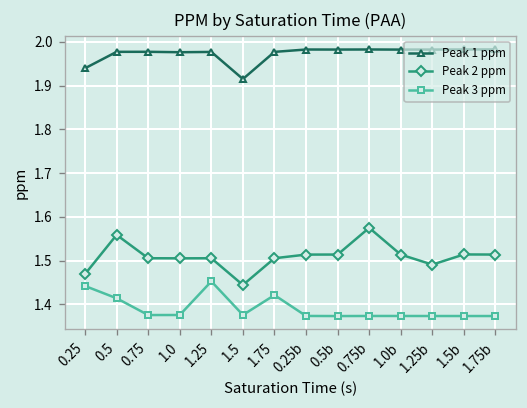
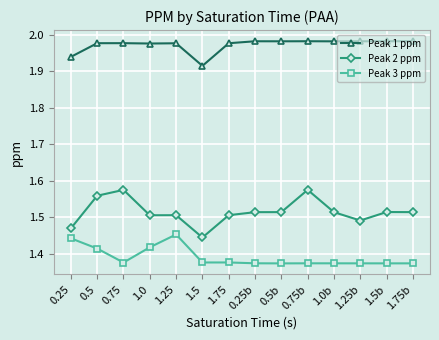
  {
    "Peak 1 ppm": {
      "0.25": 1.94,
      "0.5": 1.98,
      "0.75": 1.98,
      "1.0": 1.98,
      "1.25": 1.98,
      "1.5": 1.91,
      "1.75": 1.98,
      "0.25b": 1.98,
      "0.5b": 1.98,
      "0.75b": 1.98,
      "1.0b": 1.98
    },
    "Peak 2 ppm": {
      "0.25": 1.47,
      "0.5": 1.56,
-     "0.75": 1.51,
+     "0.75": 1.57,
      "1.0": 1.51,
      "1.25": 1.51,
      "1.5": 1.44,
      "1.75": 1.51,
      "0.25b": 1.51,
      "0.5b": 1.51,
      "0.75b": 1.57,
      "1.0b": 1.51,
      "1.25b": 1.49,
      "1.5b": 1.51,
      "1.75b": 1.51
    },
    "Peak 3 ppm": {
      "0.25": 1.44,
      "0.5": 1.41,
      "0.75": 1.38,
-     "1.0": 1.38,
+     "1.0": 1.42,
      "1.25": 1.45,
      "1.5": 1.38,
-     "1.75": 1.42,
+     "1.75": 1.38,
      "0.25b": 1.37,
      "0.5b": 1.37,
      "0.75b": 1.37,
      "1.0b": 1.37,
      "1.25b": 1.37,
      "1.5b": 1.37,
      "1.75b": 1.37
    }
  }
